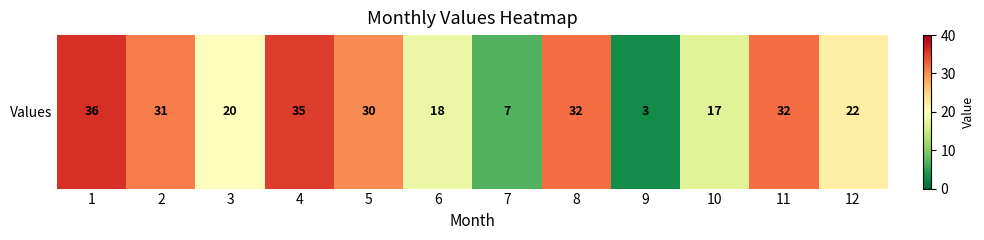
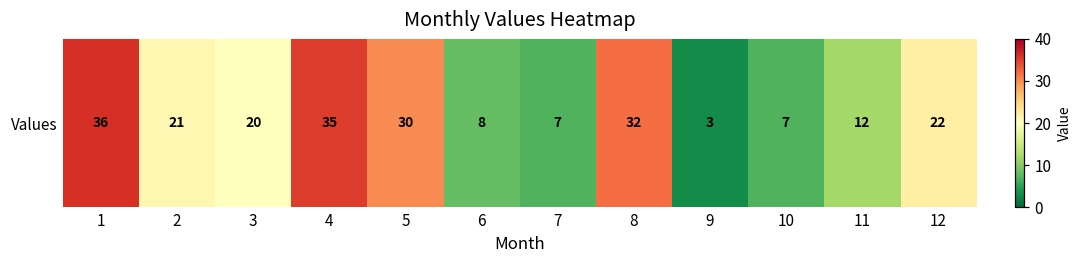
  {
    "Values": {
      "1": 36,
-     "2": 31,
+     "2": 21,
      "3": 20,
      "4": 35,
      "5": 30,
-     "6": 18,
+     "6": 8,
      "7": 7,
      "8": 32,
      "9": 3,
-     "10": 17,
-     "11": 32,
+     "10": 7,
+     "11": 12,
      "12": 22
    }
  }
